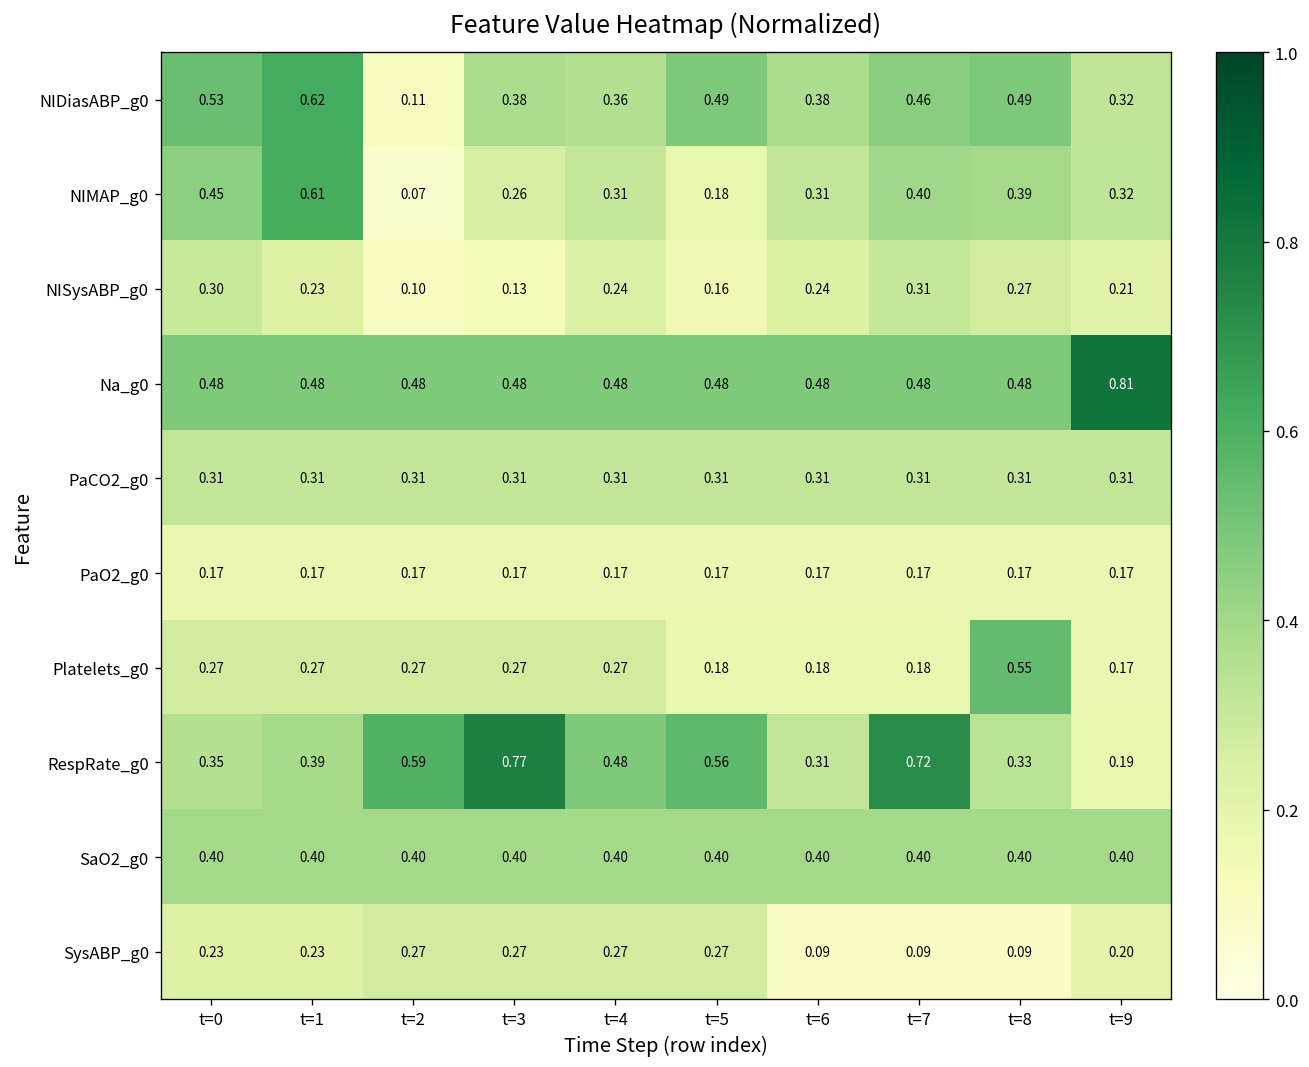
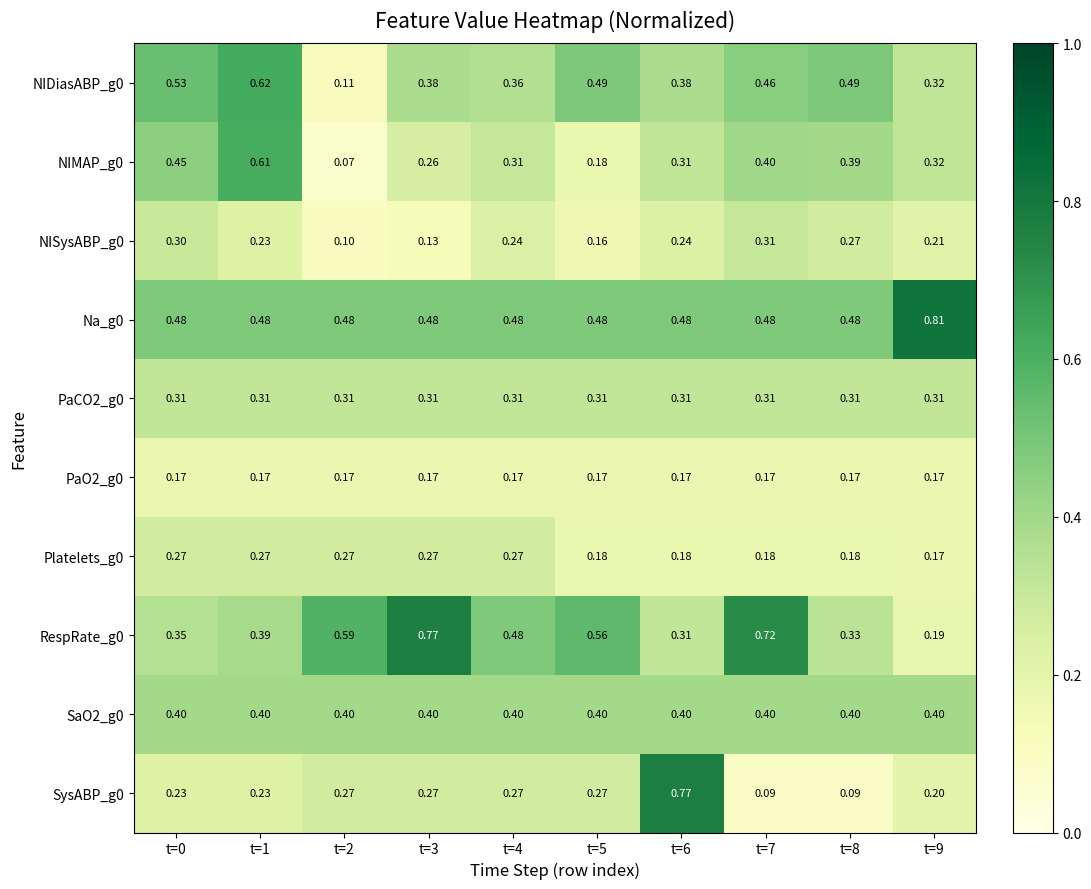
  {
    "NIDiasABP_g0": {
      "t=0": 0.53,
      "t=1": 0.62,
      "t=2": 0.11,
      "t=3": 0.38,
      "t=4": 0.36,
      "t=5": 0.49,
      "t=6": 0.38,
      "t=7": 0.46,
      "t=8": 0.49,
      "t=9": 0.32
    },
    "NIMAP_g0": {
      "t=0": 0.45,
      "t=1": 0.61,
      "t=2": 0.07,
      "t=3": 0.26,
      "t=4": 0.31,
      "t=5": 0.18,
      "t=6": 0.31,
      "t=7": 0.40,
      "t=8": 0.39,
      "t=9": 0.32
    },
    "NISysABP_g0": {
      "t=0": 0.30,
      "t=1": 0.23,
      "t=2": 0.10,
      "t=3": 0.13,
      "t=4": 0.24,
      "t=5": 0.16,
      "t=6": 0.24,
      "t=7": 0.31,
      "t=8": 0.27,
      "t=9": 0.21
    },
    "Na_g0": {
      "t=0": 0.48,
      "t=1": 0.48,
      "t=2": 0.48,
      "t=3": 0.48,
      "t=4": 0.48,
      "t=5": 0.48,
      "t=6": 0.48,
      "t=7": 0.48,
      "t=8": 0.48,
      "t=9": 0.81
    },
    "PaCO2_g0": {
      "t=0": 0.31,
      "t=1": 0.31,
      "t=2": 0.31,
      "t=3": 0.31,
      "t=4": 0.31,
      "t=5": 0.31,
      "t=6": 0.31,
      "t=7": 0.31,
      "t=8": 0.31,
      "t=9": 0.31
    },
    "PaO2_g0": {
      "t=0": 0.17,
      "t=1": 0.17,
      "t=2": 0.17,
      "t=3": 0.17,
      "t=4": 0.17,
      "t=5": 0.17,
      "t=6": 0.17,
      "t=7": 0.17,
      "t=8": 0.17,
      "t=9": 0.17
    },
    "Platelets_g0": {
      "t=0": 0.27,
      "t=1": 0.27,
      "t=2": 0.27,
      "t=3": 0.27,
      "t=4": 0.27,
      "t=5": 0.18,
      "t=6": 0.18,
      "t=7": 0.18,
-     "t=8": 0.55,
+     "t=8": 0.18,
      "t=9": 0.17
    },
    "RespRate_g0": {
      "t=0": 0.35,
      "t=1": 0.39,
      "t=2": 0.59,
      "t=3": 0.77,
      "t=4": 0.48,
      "t=5": 0.56,
      "t=6": 0.31,
      "t=7": 0.72,
      "t=8": 0.33,
      "t=9": 0.19
    },
    "SaO2_g0": {
      "t=0": 0.40,
      "t=1": 0.40,
      "t=2": 0.40,
      "t=3": 0.40,
      "t=4": 0.40,
      "t=5": 0.40,
      "t=6": 0.40,
      "t=7": 0.40,
      "t=8": 0.40,
      "t=9": 0.40
    },
    "SysABP_g0": {
      "t=0": 0.23,
      "t=1": 0.23,
      "t=2": 0.27,
      "t=3": 0.27,
      "t=4": 0.27,
      "t=5": 0.27,
-     "t=6": 0.09,
+     "t=6": 0.77,
      "t=7": 0.09,
      "t=8": 0.09,
      "t=9": 0.20
    }
  }
